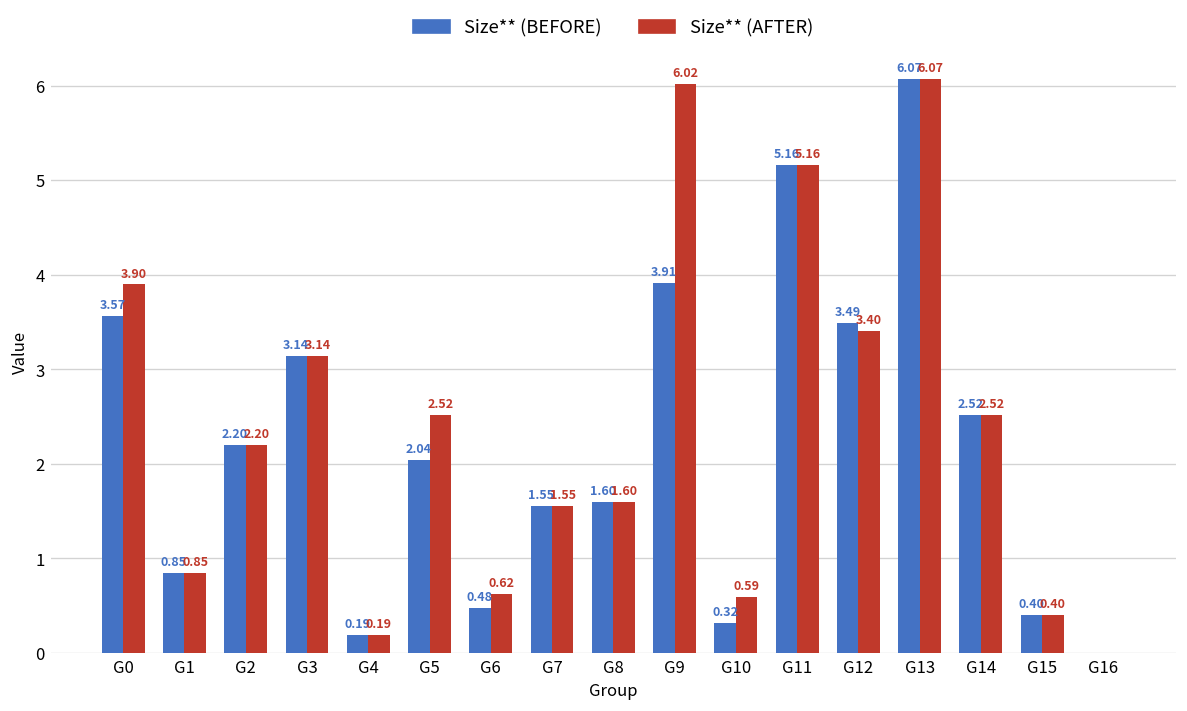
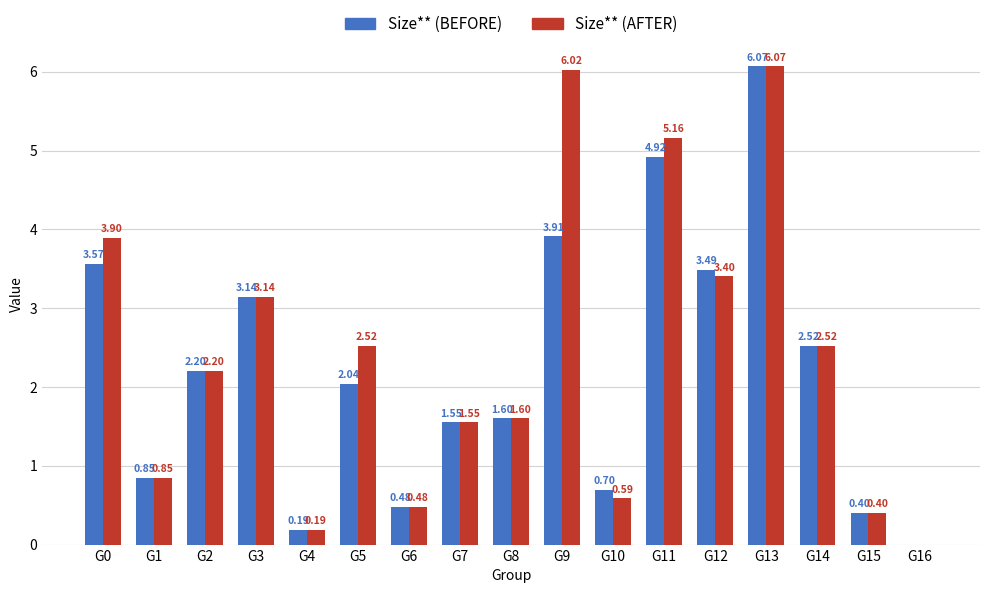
  {
    "Size** (BEFORE)": {
      "G0": 3.57,
      "G5": 2.04,
      "G9": 3.91,
-     "G10": 0.32,
-     "G11": 5.16,
+     "G10": 0.70,
+     "G11": 4.92,
      "G12": 3.49
    },
    "Size** (AFTER)": {
      "G0": 3.90,
      "G5": 2.52,
-     "G6": 0.62,
+     "G6": 0.48,
      "G9": 6.02,
      "G10": 0.59,
      "G11": 5.16,
      "G12": 3.40
    }
  }
